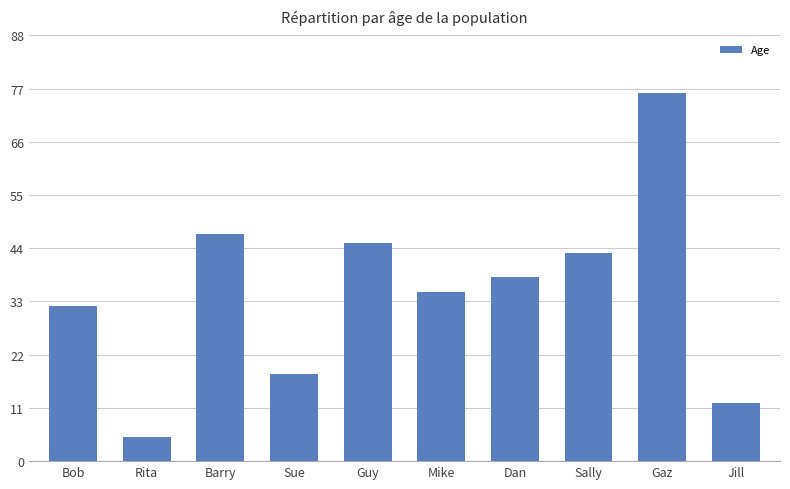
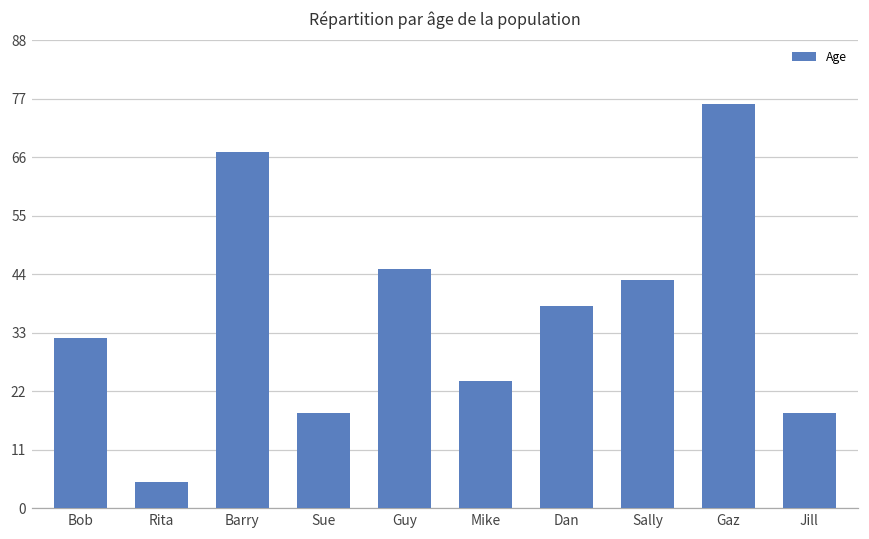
  {
    "Bob": 32,
    "Rita": 5,
-   "Barry": 47,
+   "Barry": 67,
    "Sue": 18,
    "Guy": 45,
-   "Mike": 35,
+   "Mike": 24,
    "Dan": 38,
    "Sally": 43,
    "Gaz": 76,
-   "Jill": 12
+   "Jill": 18
  }
